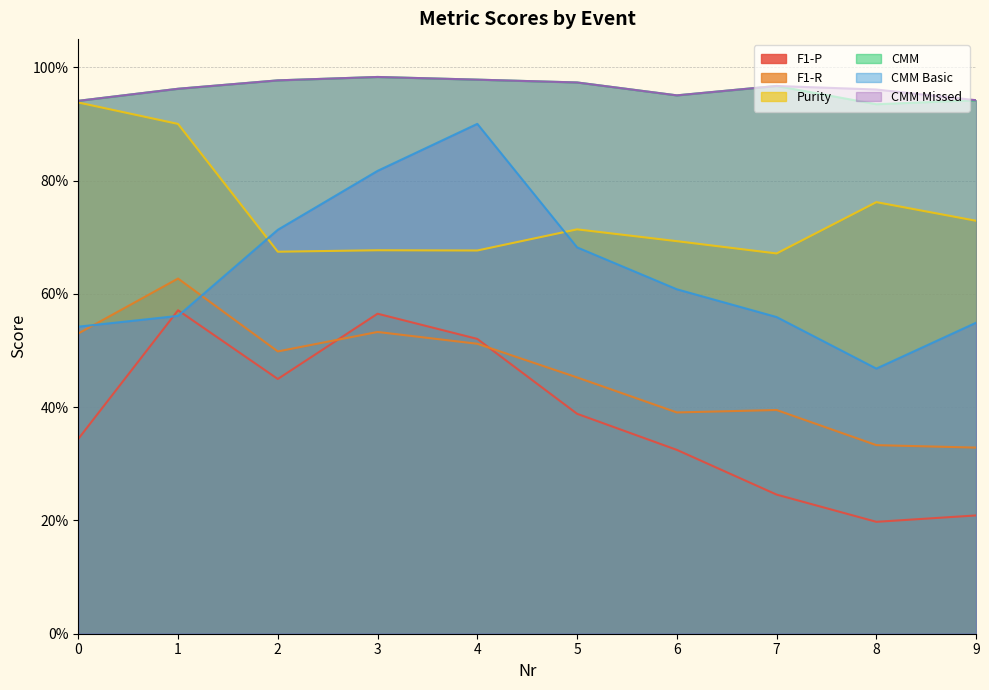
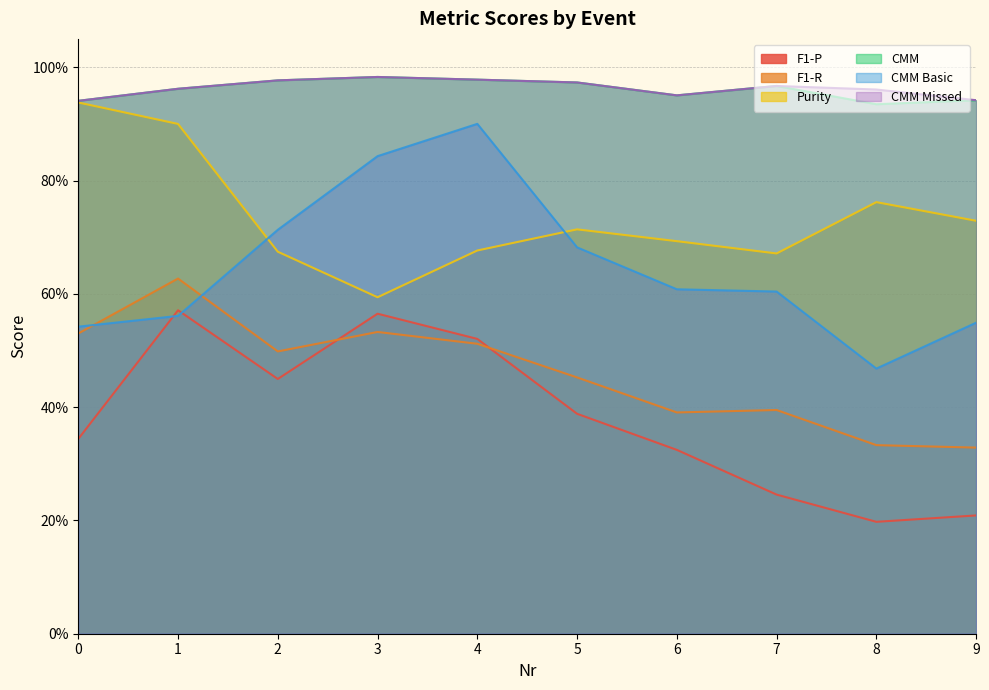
  {
    "Purity": {
      "1": "90%",
      "2": "67%",
-     "3": "68%",
+     "3": "59%",
      "4": "68%",
      "5": "71%",
      "6": "69%",
      "7": "67%",
      "8": "76%",
      "9": "73%"
    },
    "CMM Basic": {
      "0": "54%",
      "1": "56%",
      "2": "71%",
-     "3": "82%",
+     "3": "84%",
      "4": "90%",
      "5": "68%",
      "6": "61%",
-     "7": "56%",
+     "7": "60%",
      "8": "47%",
      "9": "55%"
    }
  }
